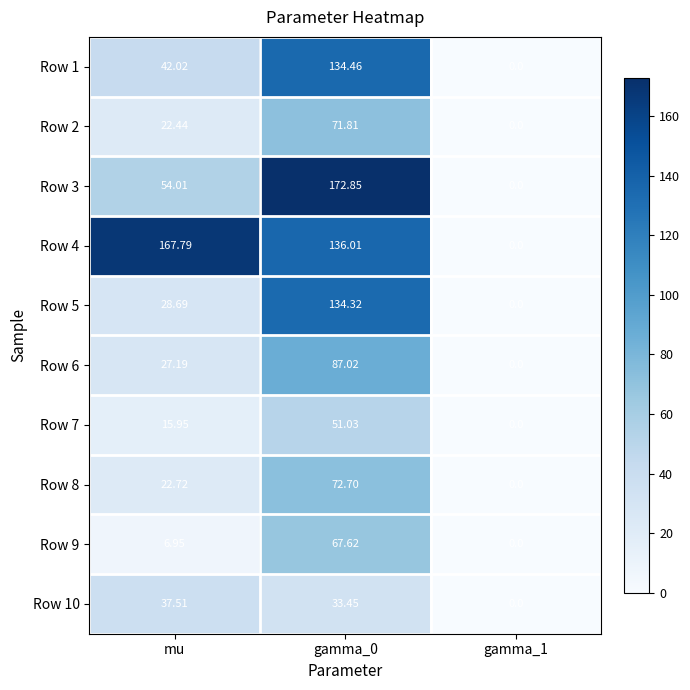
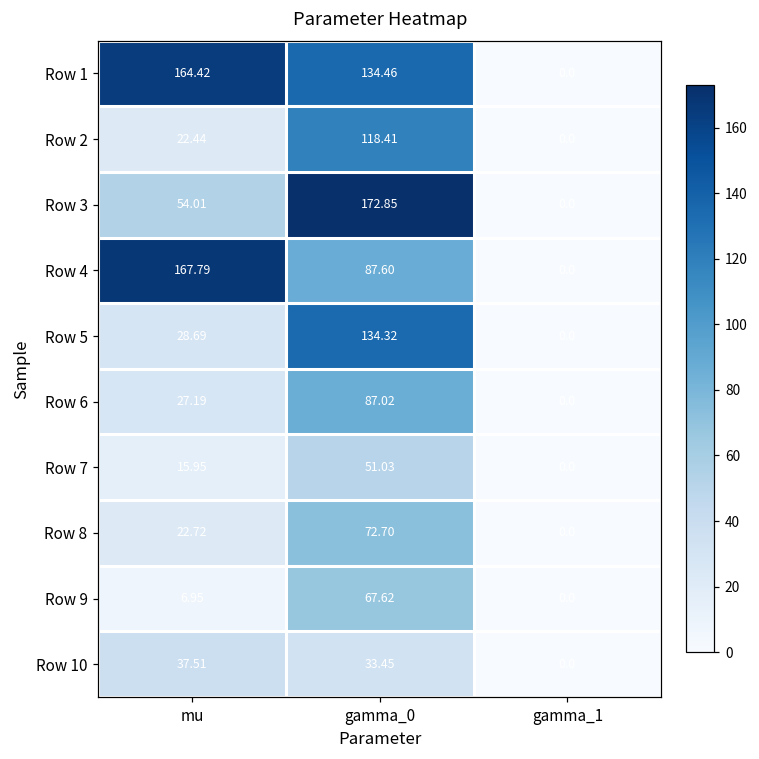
  {
    "Row 1": {
-     "mu": 42.02,
+     "mu": 164.42,
      "gamma_0": 134.46
    },
    "Row 2": {
-     "gamma_0": 71.81
+     "gamma_0": 118.41
    },
    "Row 3": {
      "mu": 54.01,
      "gamma_0": 172.85
    },
    "Row 4": {
      "mu": 167.79,
-     "gamma_0": 136.01
+     "gamma_0": 87.60
    },
    "Row 5": {
      "gamma_0": 134.32
    },
    "Row 6": {
      "gamma_0": 87.02
    },
    "Row 7": {
      "gamma_0": 51.03
    },
    "Row 8": {
      "gamma_0": 72.70
    },
    "Row 9": {
      "gamma_0": 67.62
    },
    "Row 10": {
      "mu": 37.51
    }
  }
